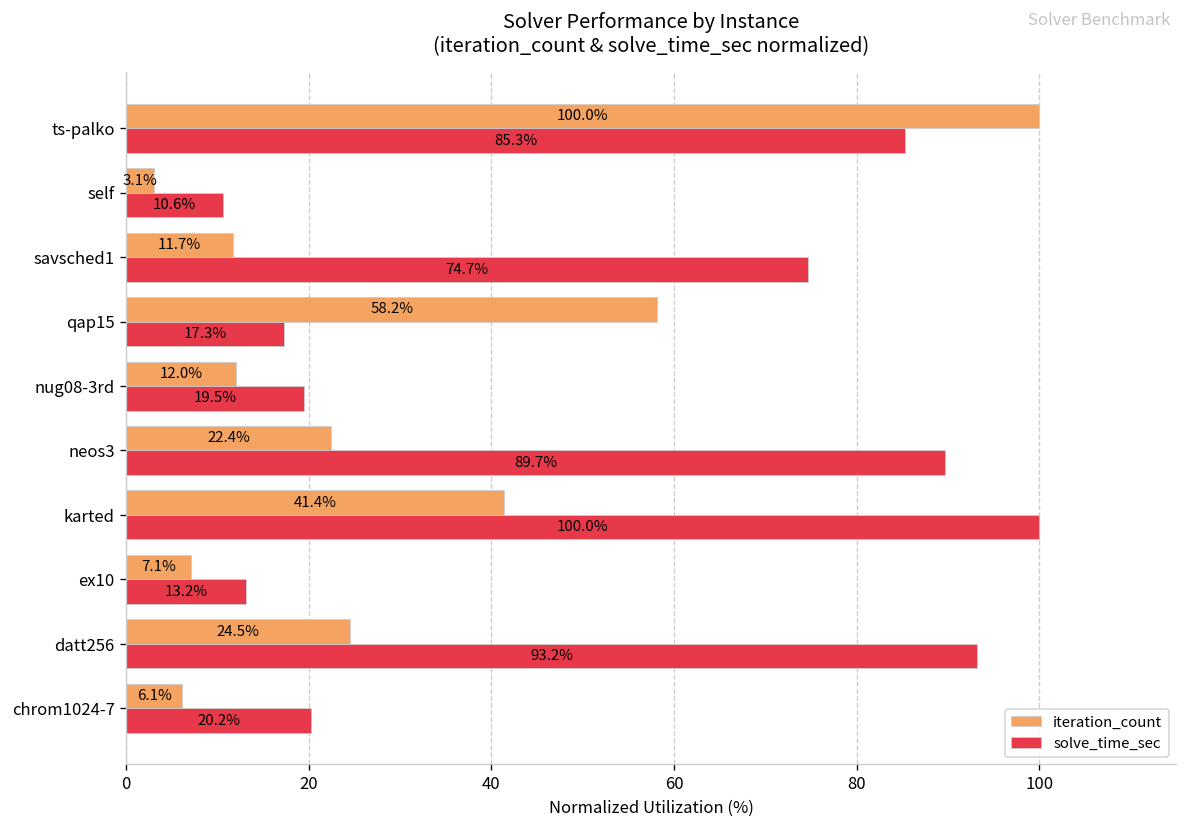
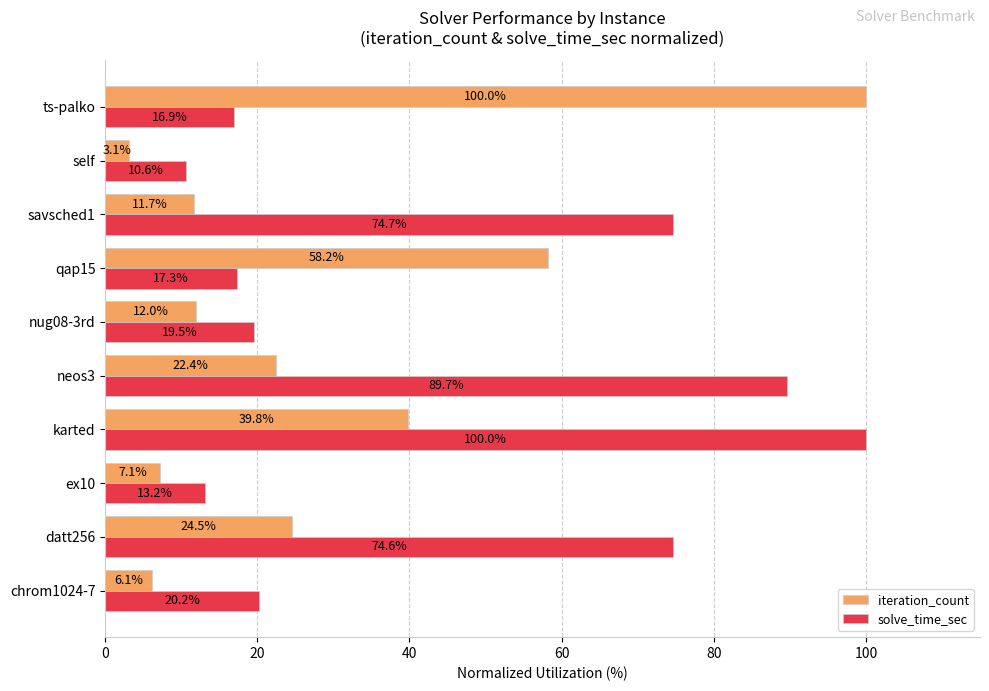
  {
    "iteration_count": {
      "ts-palko": "100.0%",
      "self": "3.1%",
      "savsched1": "11.7%",
      "qap15": "58.2%",
      "nug08-3rd": "12.0%",
      "neos3": "22.4%",
-     "karted": "41.4%",
+     "karted": "39.8%",
      "ex10": "7.1%",
      "datt256": "24.5%",
      "chrom1024-7": "6.1%"
    },
    "solve_time_sec": {
-     "ts-palko": "85.3%",
+     "ts-palko": "16.9%",
      "self": "10.6%",
      "savsched1": "74.7%",
      "qap15": "17.3%",
      "nug08-3rd": "19.5%",
      "neos3": "89.7%",
      "karted": "100.0%",
      "ex10": "13.2%",
-     "datt256": "93.2%",
+     "datt256": "74.6%",
      "chrom1024-7": "20.2%"
    }
  }
